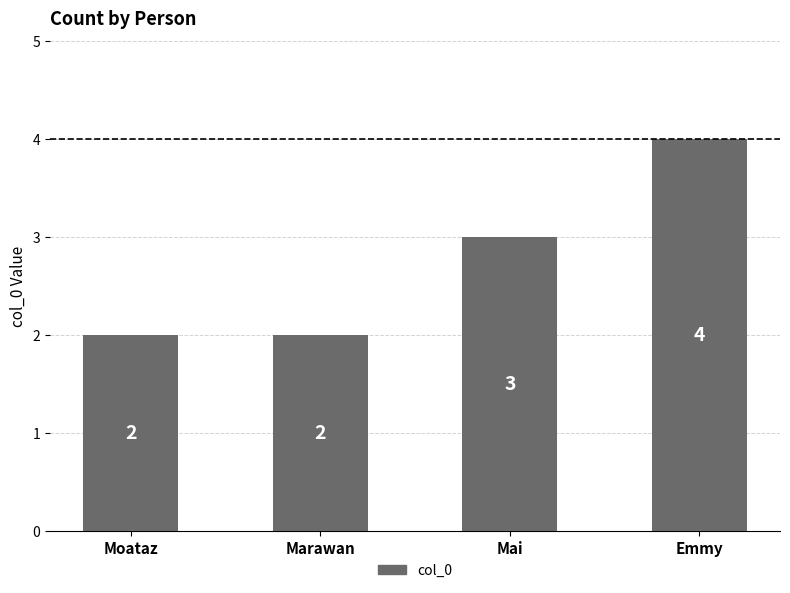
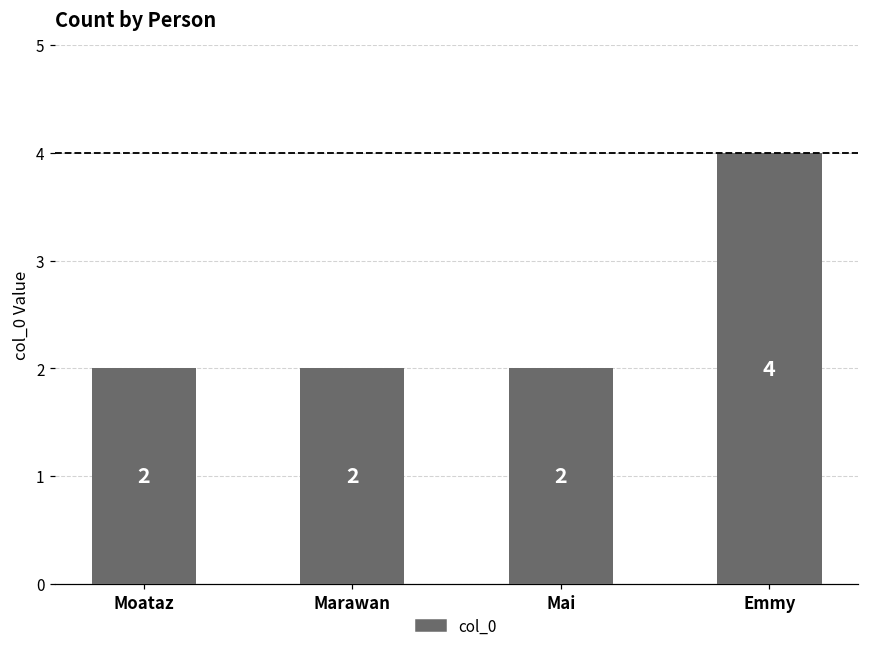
  {
    "Moataz": 2,
    "Marawan": 2,
-   "Mai": 3,
+   "Mai": 2,
    "Emmy": 4
  }
